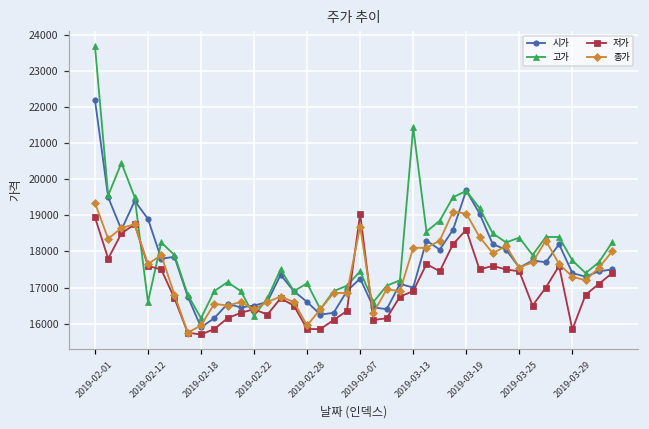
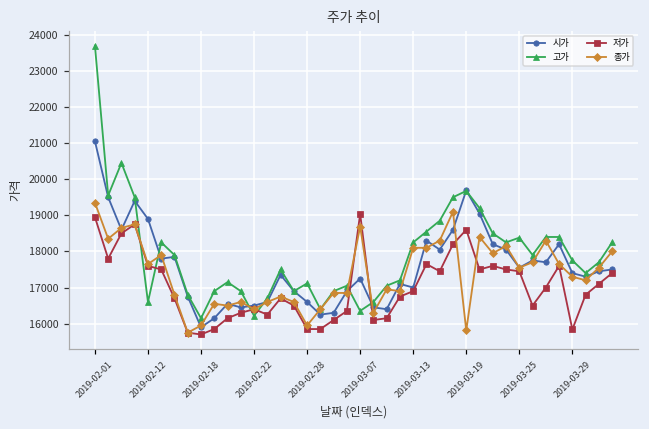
  {
    "시가": {
-     "2019-02-01": 22200,
+     "2019-02-01": 21100,
      "2019-02-12": 18900,
      "2019-02-22": 16500,
      "2019-02-28": 16600,
      "2019-03-07": 17300,
      "2019-03-13": 17000,
      "2019-03-29": 17400
    },
    "고가": {
      "2019-02-01": 23700,
      "2019-02-12": 16600,
      "2019-02-18": 16200,
      "2019-02-22": 16200,
      "2019-02-28": 17100,
-     "2019-03-07": 17500,
-     "2019-03-13": 21400,
+     "2019-03-07": 16400,
+     "2019-03-13": 18300,
      "2019-03-25": 18400,
      "2019-03-29": 17800
    },
    "저가": {
      "2019-02-01": 19000,
      "2019-02-18": 15700,
      "2019-02-28": 15900,
      "2019-03-07": 19000,
      "2019-03-13": 16900,
      "2019-03-19": 18600,
      "2019-03-25": 17500,
      "2019-03-29": 15800
    },
    "종가": {
      "2019-02-01": 19400,
      "2019-02-28": 16000,
      "2019-03-07": 18700,
      "2019-03-13": 18100,
-     "2019-03-19": 19100,
+     "2019-03-19": 15800,
      "2019-03-29": 17300
    }
  }
